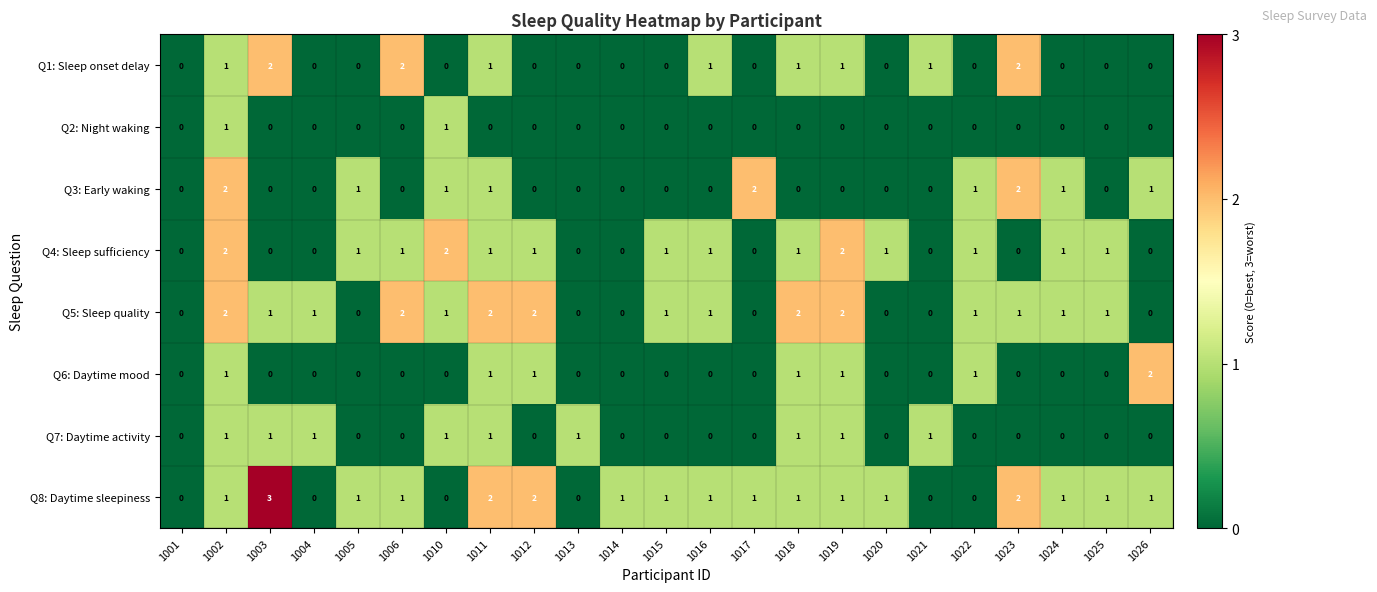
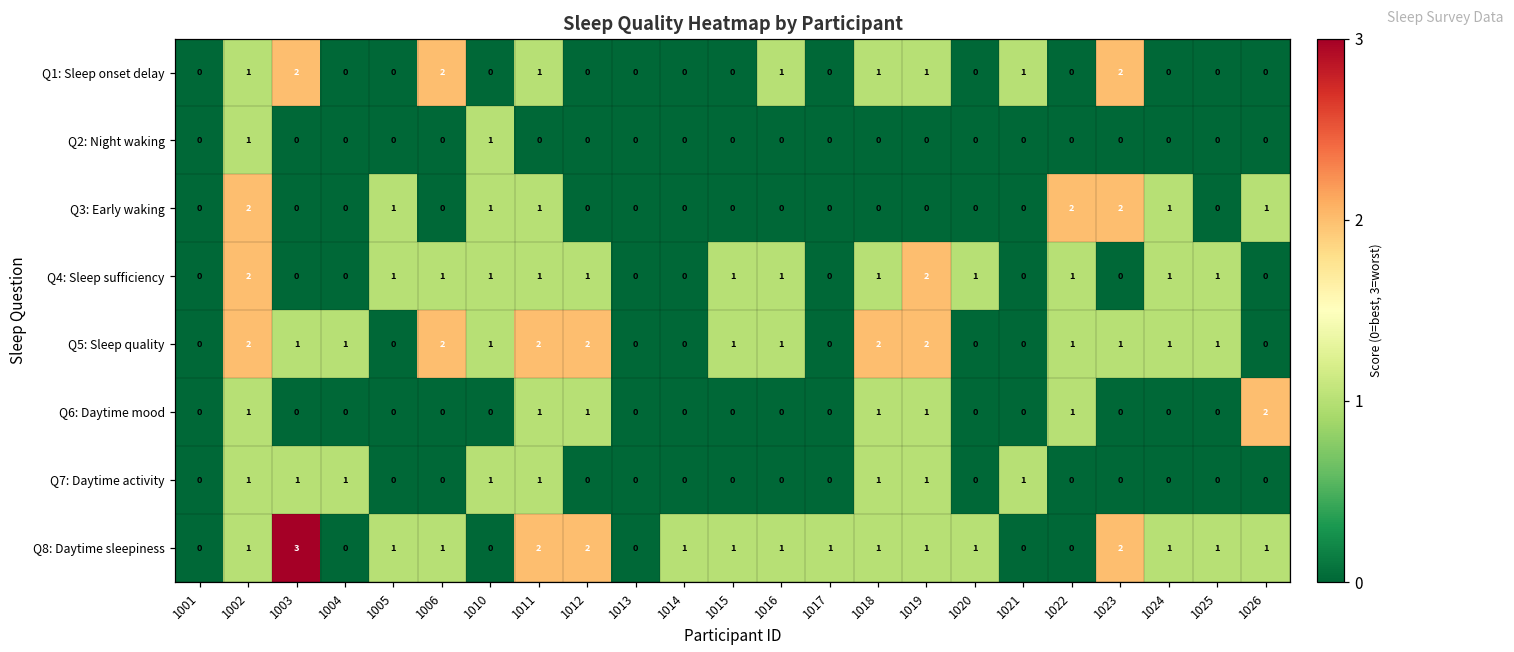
  {
    "Q1: Sleep onset delay": {
      "1001": 0,
      "1002": 1,
      "1003": 2,
      "1004": 0,
      "1005": 0,
      "1006": 2,
      "1010": 0,
      "1011": 1,
      "1012": 0,
      "1013": 0,
      "1014": 0,
      "1015": 0,
      "1016": 1,
      "1017": 0,
      "1018": 1,
      "1019": 1,
      "1020": 0,
      "1021": 1,
      "1022": 0,
      "1023": 2,
      "1024": 0,
      "1025": 0,
      "1026": 0
    },
    "Q2: Night waking": {
      "1001": 0,
      "1002": 1,
      "1003": 0,
      "1004": 0,
      "1005": 0,
      "1006": 0,
      "1010": 1,
      "1011": 0,
      "1012": 0,
      "1013": 0,
      "1014": 0,
      "1015": 0,
      "1016": 0,
      "1017": 0,
      "1018": 0,
      "1019": 0,
      "1020": 0,
      "1021": 0,
      "1022": 0,
      "1023": 0,
      "1024": 0,
      "1025": 0,
      "1026": 0
    },
    "Q3: Early waking": {
      "1001": 0,
      "1002": 2,
      "1003": 0,
      "1004": 0,
      "1005": 1,
      "1006": 0,
      "1010": 1,
      "1011": 1,
      "1012": 0,
      "1013": 0,
      "1014": 0,
      "1015": 0,
      "1016": 0,
-     "1017": 2,
+     "1017": 0,
      "1018": 0,
      "1019": 0,
      "1020": 0,
      "1021": 0,
-     "1022": 1,
+     "1022": 2,
      "1023": 2,
      "1024": 1,
      "1025": 0,
      "1026": 1
    },
    "Q4: Sleep sufficiency": {
      "1001": 0,
      "1002": 2,
      "1003": 0,
      "1004": 0,
      "1005": 1,
      "1006": 1,
-     "1010": 2,
+     "1010": 1,
      "1011": 1,
      "1012": 1,
      "1013": 0,
      "1014": 0,
      "1015": 1,
      "1016": 1,
      "1017": 0,
      "1018": 1,
      "1019": 2,
      "1020": 1,
      "1021": 0,
      "1022": 1,
      "1023": 0,
      "1024": 1,
      "1025": 1,
      "1026": 0
    },
    "Q5: Sleep quality": {
      "1001": 0,
      "1002": 2,
      "1003": 1,
      "1004": 1,
      "1005": 0,
      "1006": 2,
      "1010": 1,
      "1011": 2,
      "1012": 2,
      "1013": 0,
      "1014": 0,
      "1015": 1,
      "1016": 1,
      "1017": 0,
      "1018": 2,
      "1019": 2,
      "1020": 0,
      "1021": 0,
      "1022": 1,
      "1023": 1,
      "1024": 1,
      "1025": 1,
      "1026": 0
    },
    "Q6: Daytime mood": {
      "1001": 0,
      "1002": 1,
      "1003": 0,
      "1004": 0,
      "1005": 0,
      "1006": 0,
      "1010": 0,
      "1011": 1,
      "1012": 1,
      "1013": 0,
      "1014": 0,
      "1015": 0,
      "1016": 0,
      "1017": 0,
      "1018": 1,
      "1019": 1,
      "1020": 0,
      "1021": 0,
      "1022": 1,
      "1023": 0,
      "1024": 0,
      "1025": 0,
      "1026": 2
    },
    "Q7: Daytime activity": {
      "1001": 0,
      "1002": 1,
      "1003": 1,
      "1004": 1,
      "1005": 0,
      "1006": 0,
      "1010": 1,
      "1011": 1,
      "1012": 0,
-     "1013": 1,
+     "1013": 0,
      "1014": 0,
      "1015": 0,
      "1016": 0,
      "1017": 0,
      "1018": 1,
      "1019": 1,
      "1020": 0,
      "1021": 1,
      "1022": 0,
      "1023": 0,
      "1024": 0,
      "1025": 0,
      "1026": 0
    },
    "Q8: Daytime sleepiness": {
      "1001": 0,
      "1002": 1,
      "1003": 3,
      "1004": 0,
      "1005": 1,
      "1006": 1,
      "1010": 0,
      "1011": 2,
      "1012": 2,
      "1013": 0,
      "1014": 1,
      "1015": 1,
      "1016": 1,
      "1017": 1,
      "1018": 1,
      "1019": 1,
      "1020": 1,
      "1021": 0,
      "1022": 0,
      "1023": 2,
      "1024": 1,
      "1025": 1,
      "1026": 1
    }
  }
